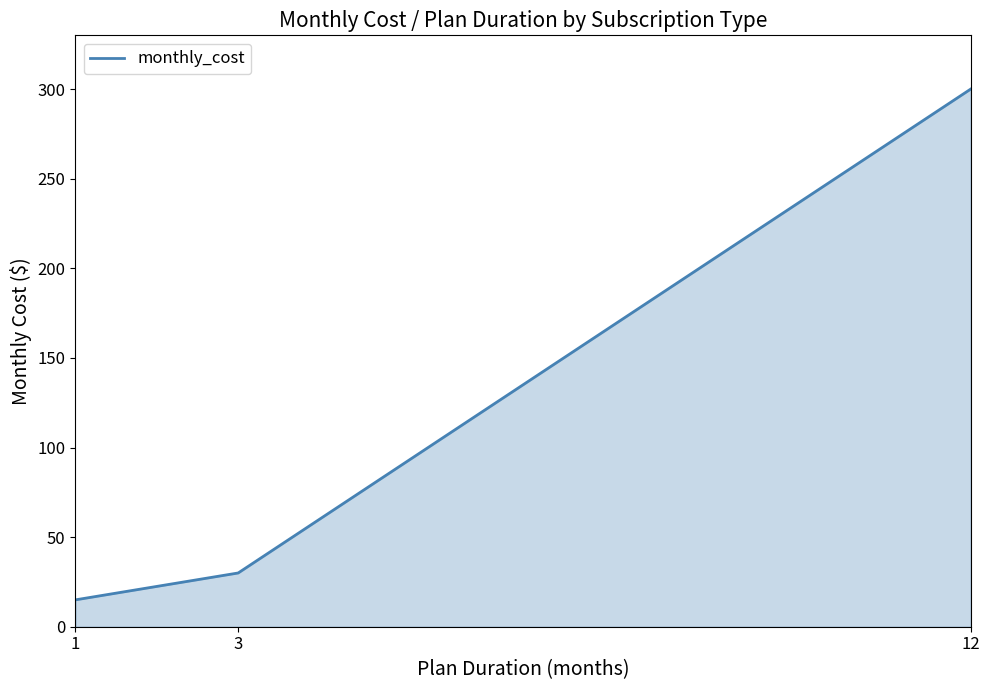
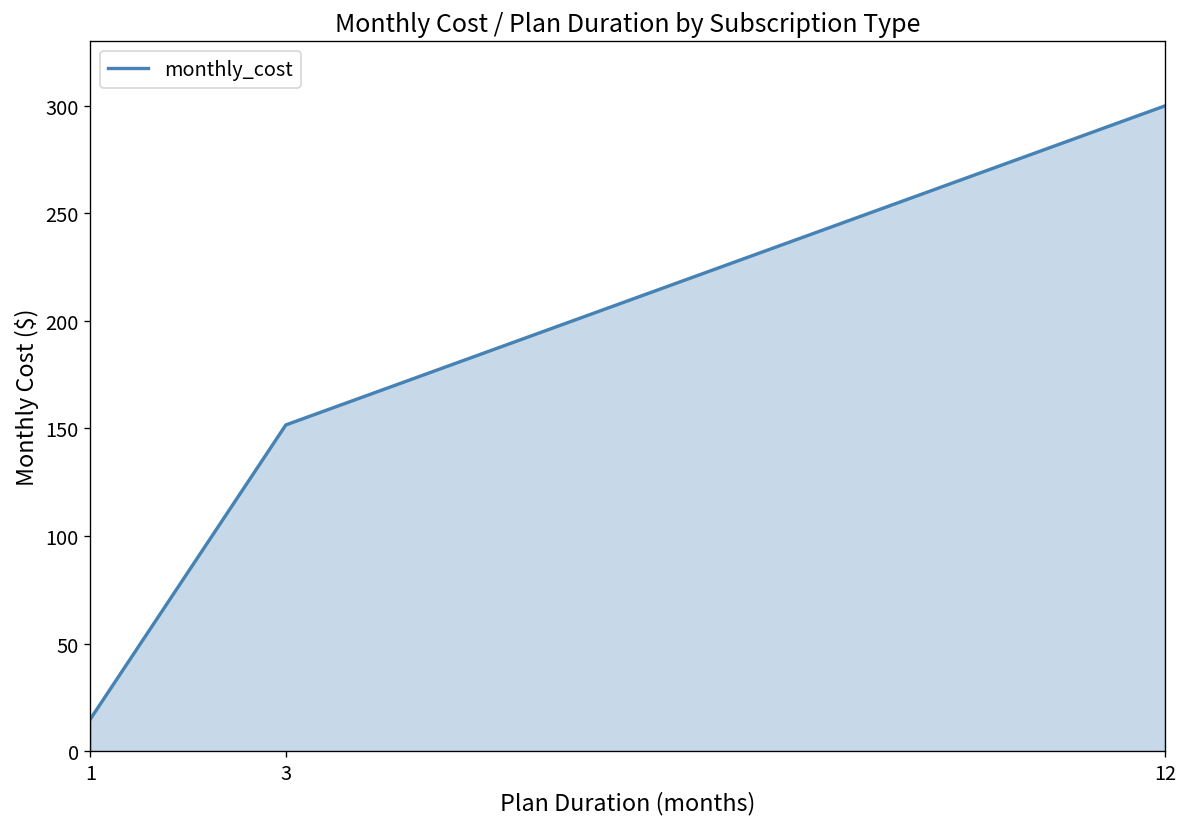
  {
    "1": 15,
-   "3": 30,
+   "3": 152,
    "12": 300
  }
